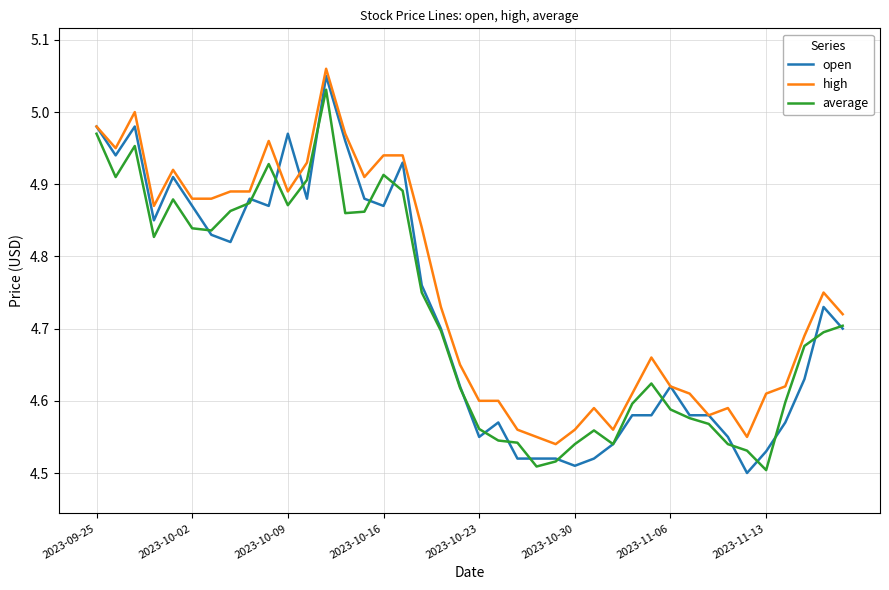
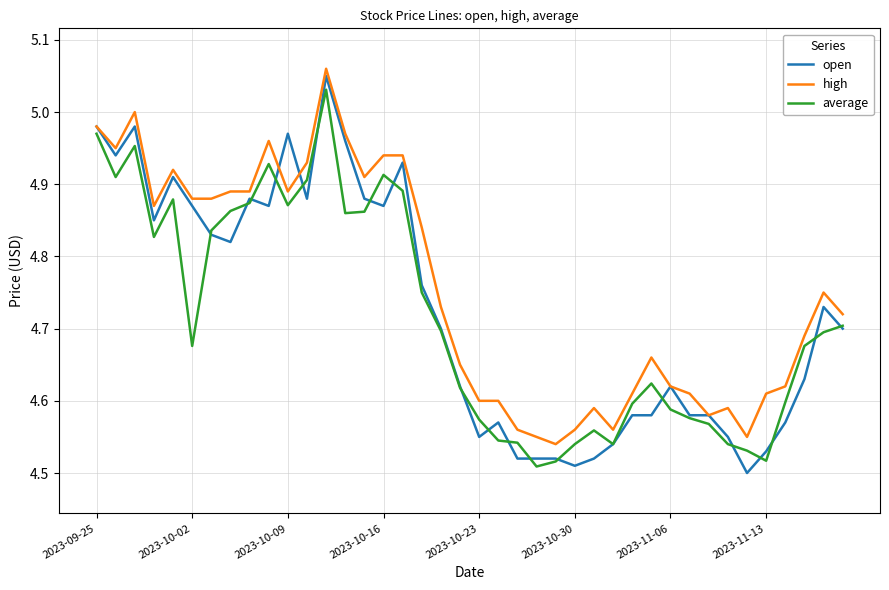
  {
    "open": {
      "2023-10-02": 4.87,
      "2023-10-09": 4.97,
      "2023-10-16": 4.87,
      "2023-10-23": 4.55,
      "2023-10-30": 4.51,
      "2023-11-13": 4.53
    },
    "high": {
      "2023-10-02": 4.88,
      "2023-10-09": 4.89,
      "2023-10-16": 4.94,
      "2023-10-23": 4.60,
      "2023-10-30": 4.56,
      "2023-11-13": 4.61
    },
    "average": {
      "2023-09-25": 4.97,
-     "2023-10-02": 4.84,
+     "2023-10-02": 4.68,
      "2023-10-09": 4.87,
      "2023-10-16": 4.91,
-     "2023-10-23": 4.56,
+     "2023-10-23": 4.57,
      "2023-10-30": 4.54,
      "2023-11-06": 4.59,
-     "2023-11-13": 4.50
+     "2023-11-13": 4.52
    }
  }
